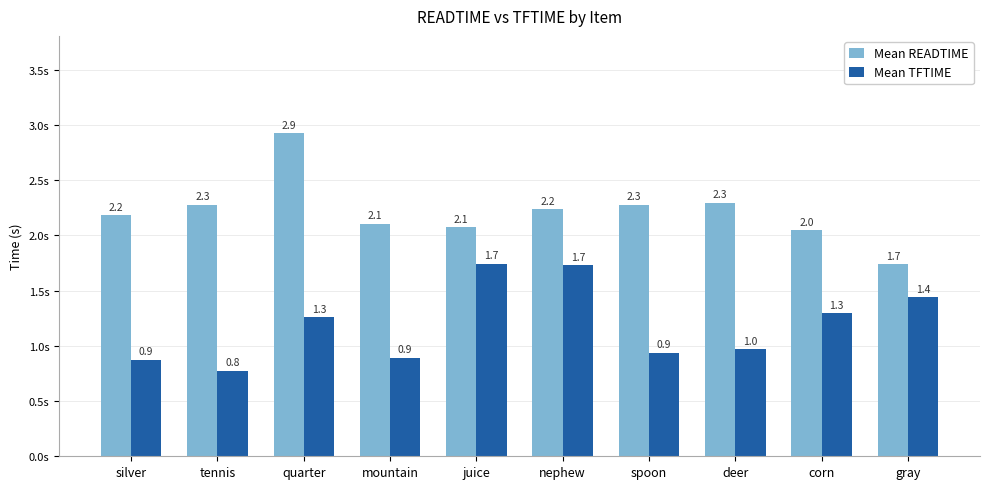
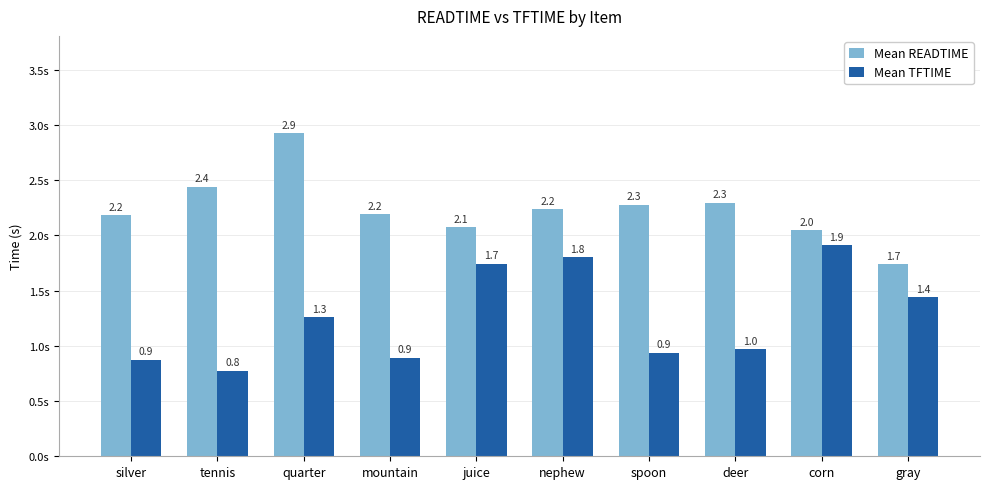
  {
    "Mean READTIME": {
      "silver": 2.2,
-     "tennis": 2.3,
+     "tennis": 2.4,
      "quarter": 2.9,
-     "mountain": 2.1,
+     "mountain": 2.2,
      "juice": 2.1,
      "nephew": 2.2,
      "spoon": 2.3,
      "deer": 2.3,
      "corn": 2.0,
      "gray": 1.7
    },
    "Mean TFTIME": {
      "silver": 0.9,
      "tennis": 0.8,
      "quarter": 1.3,
      "mountain": 0.9,
      "juice": 1.7,
-     "nephew": 1.7,
+     "nephew": 1.8,
      "spoon": 0.9,
      "deer": 1.0,
-     "corn": 1.3,
+     "corn": 1.9,
      "gray": 1.4
    }
  }
